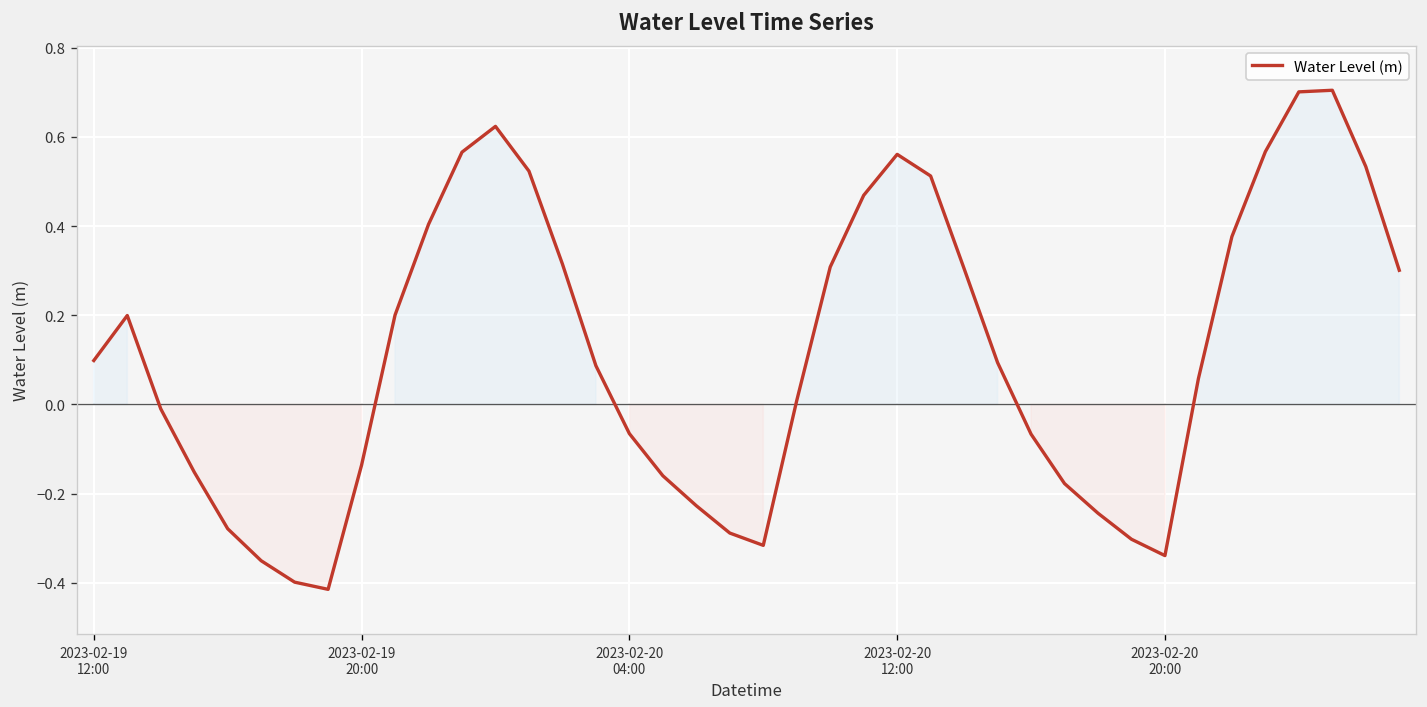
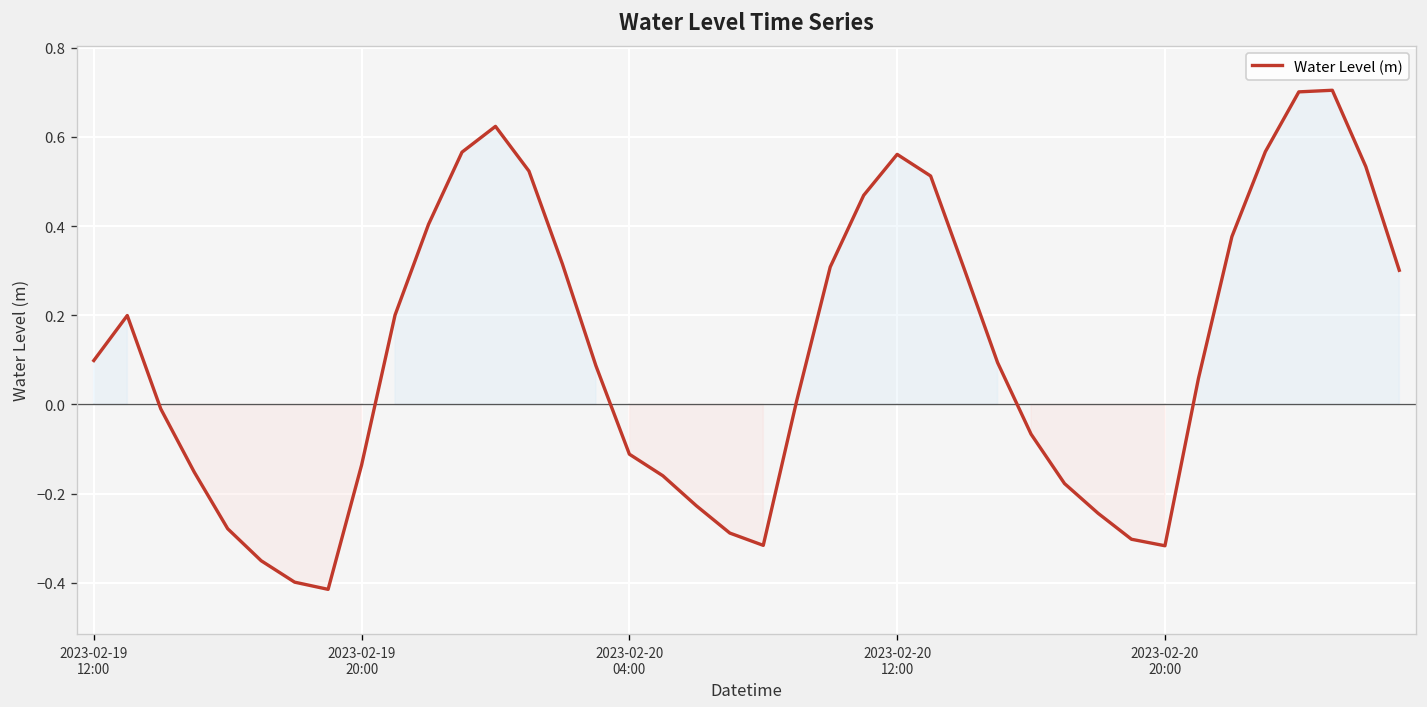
  {
    "2023-02-19 12:00": 0.10,
    "2023-02-19 20:00": -0.14,
-   "2023-02-20 04:00": -0.07,
+   "2023-02-20 04:00": -0.11,
    "2023-02-20 12:00": 0.56,
-   "2023-02-20 20:00": -0.34
+   "2023-02-20 20:00": -0.32
  }
